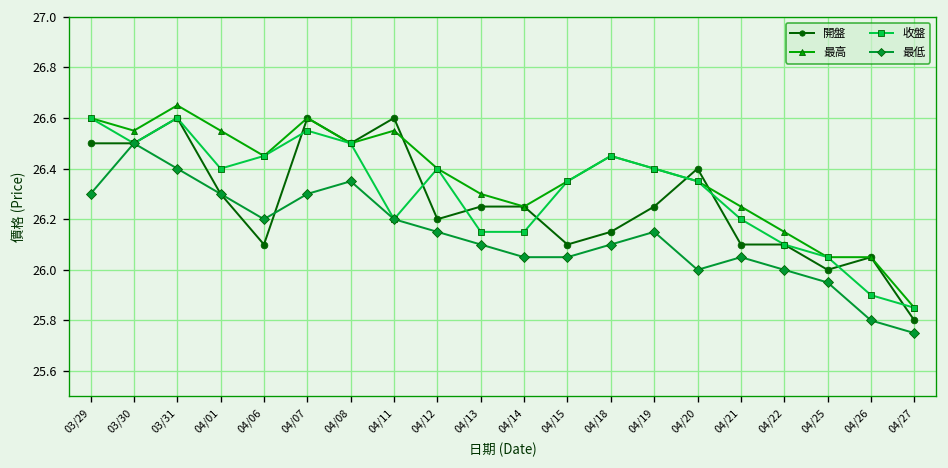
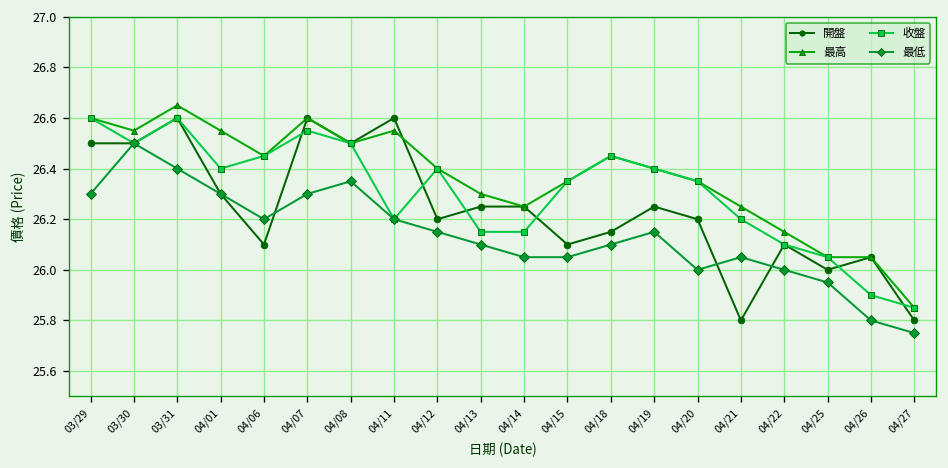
  {
    "開盤": {
      "03/29": 26.5,
      "04/06": 26.1,
      "04/11": 26.6,
      "04/12": 26.2,
      "04/13": 26.25,
      "04/15": 26.1,
      "04/18": 26.15,
      "04/19": 26.25,
-     "04/20": 26.4,
-     "04/21": 26.1,
+     "04/20": 26.2,
+     "04/21": 25.8,
      "04/25": 26.0,
      "04/27": 25.8
    }
  }
